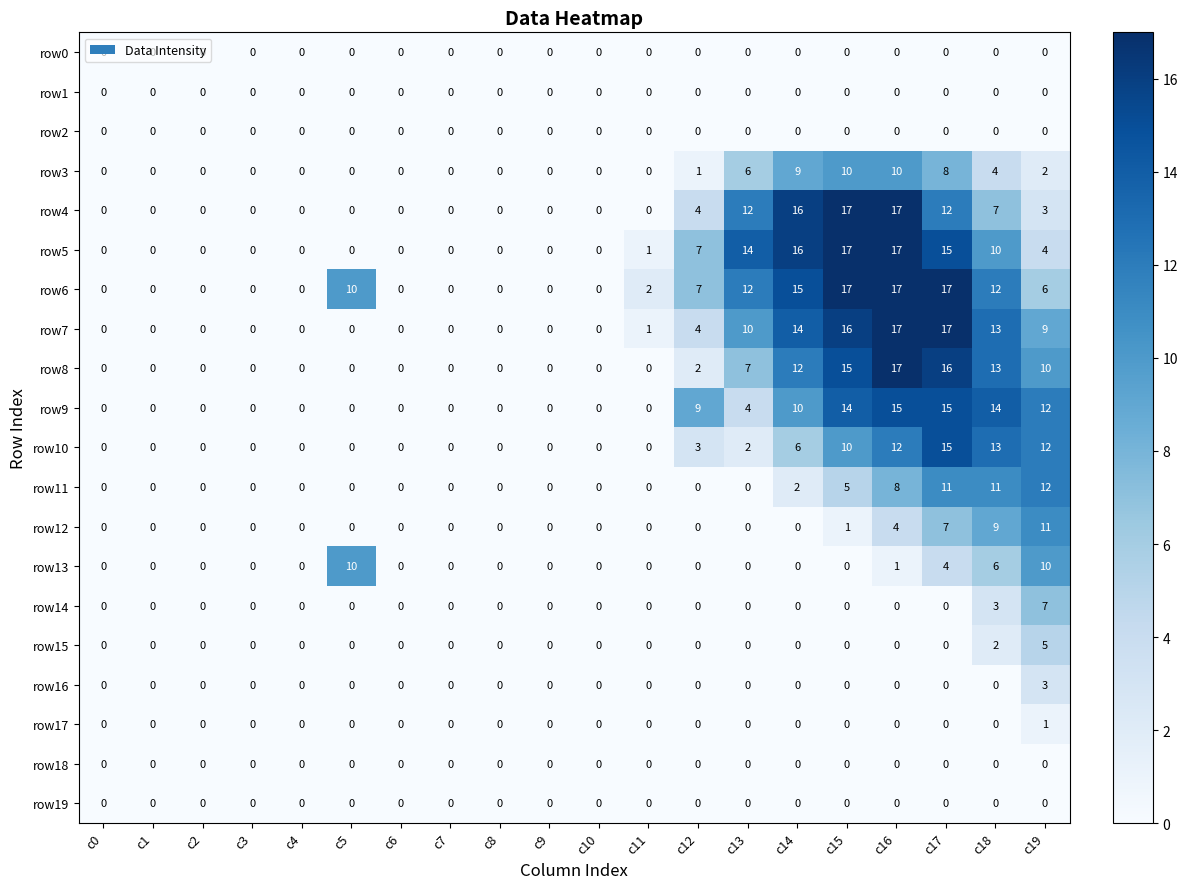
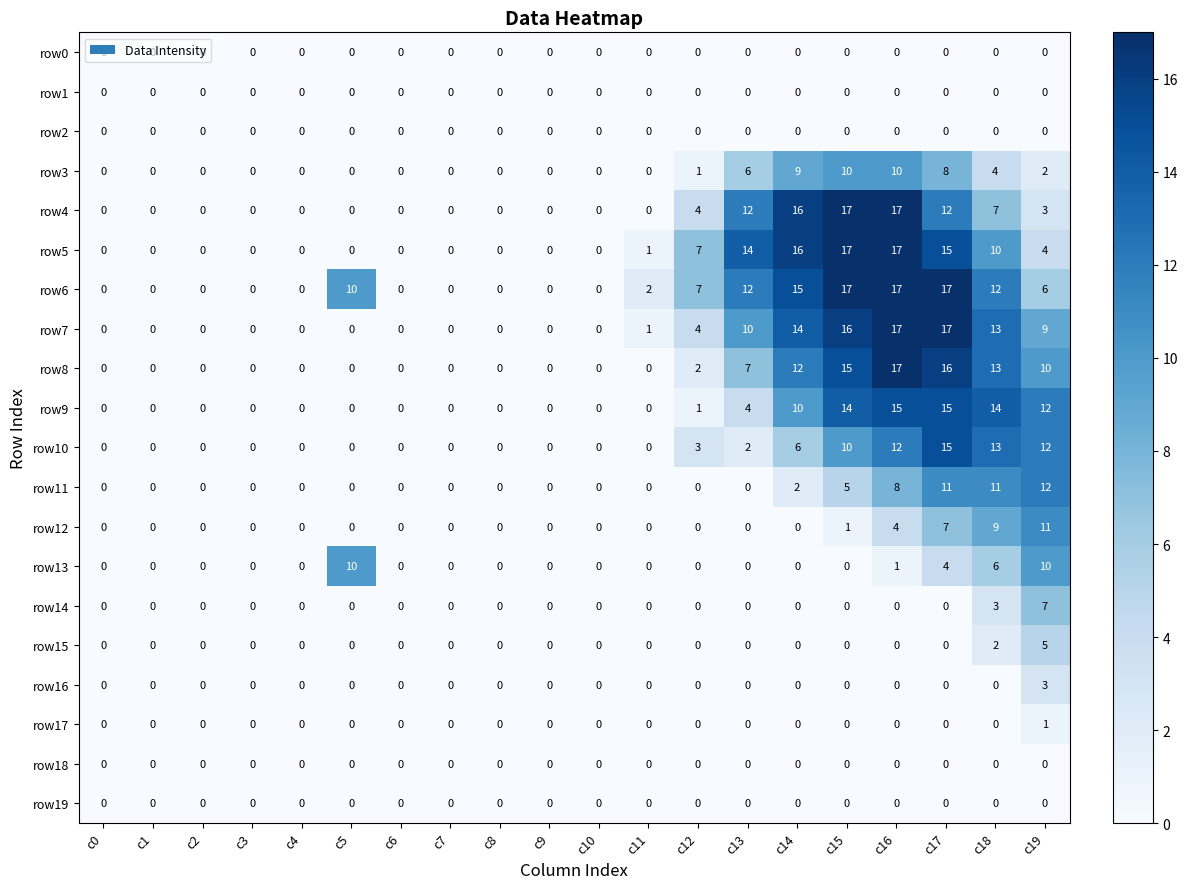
  {
    "row9": {
      "c0": 0,
      "c1": 0,
      "c2": 0,
      "c3": 0,
      "c4": 0,
      "c5": 0,
      "c6": 0,
      "c7": 0,
      "c8": 0,
      "c9": 0,
      "c10": 0,
      "c11": 0,
-     "c12": 9,
+     "c12": 1,
      "c13": 4,
      "c14": 10,
      "c15": 14,
      "c16": 15,
      "c17": 15,
      "c18": 14,
      "c19": 12
    }
  }
